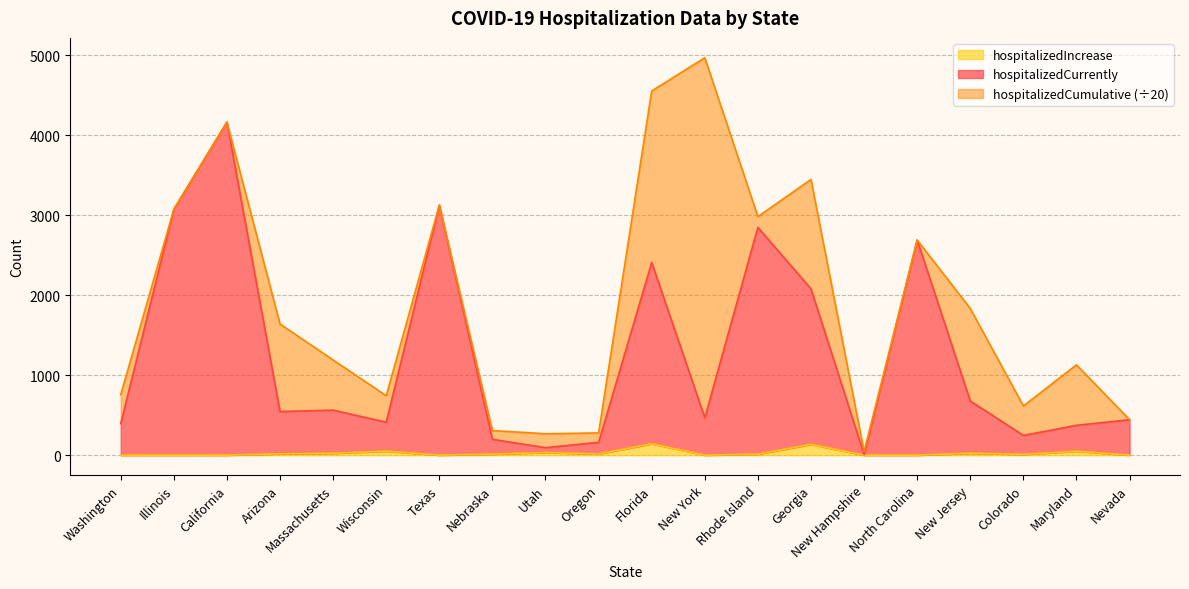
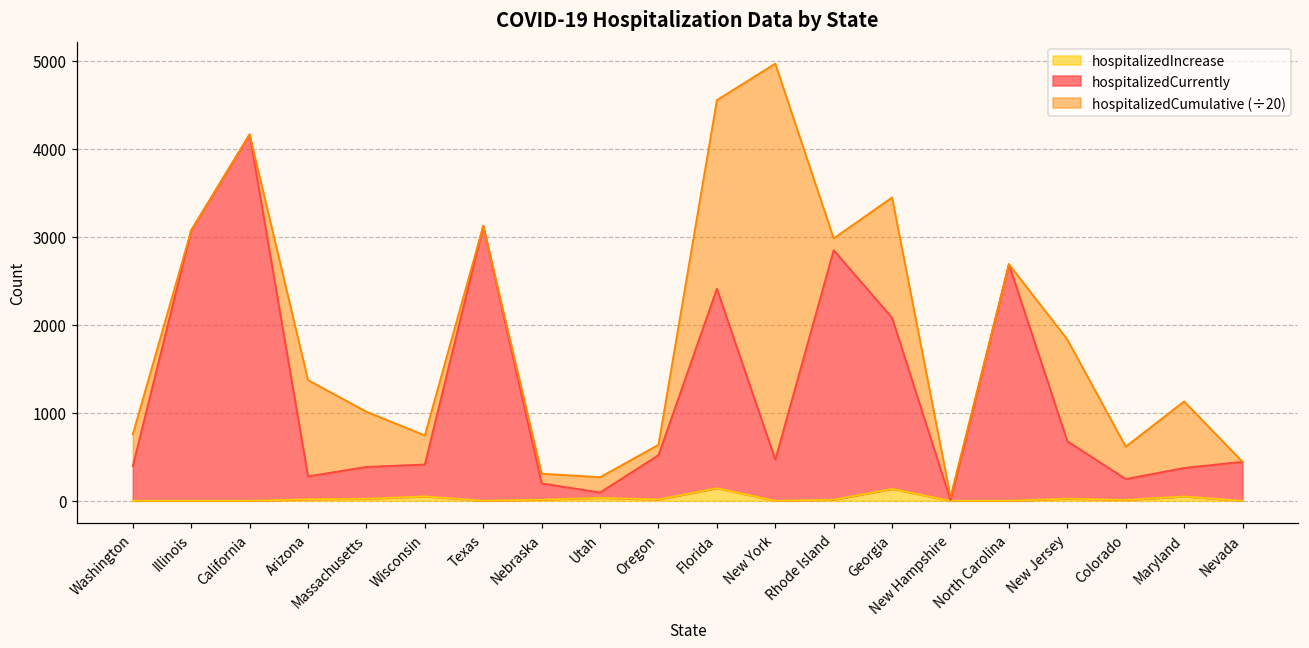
  {
    "hospitalizedCurrently": {
      "Washington": 400,
-     "Arizona": 500,
-     "Massachusetts": 500,
+     "Arizona": 300,
+     "Massachusetts": 400,
      "Wisconsin": 400,
      "Nebraska": 200,
      "Utah": 100,
-     "Oregon": 100,
+     "Oregon": 500,
      "Florida": 2300,
      "New York": 500,
      "Rhode Island": 2800,
      "Georgia": 1900,
      "New Jersey": 700,
      "Colorado": 200,
      "Maryland": 300
    }
  }
